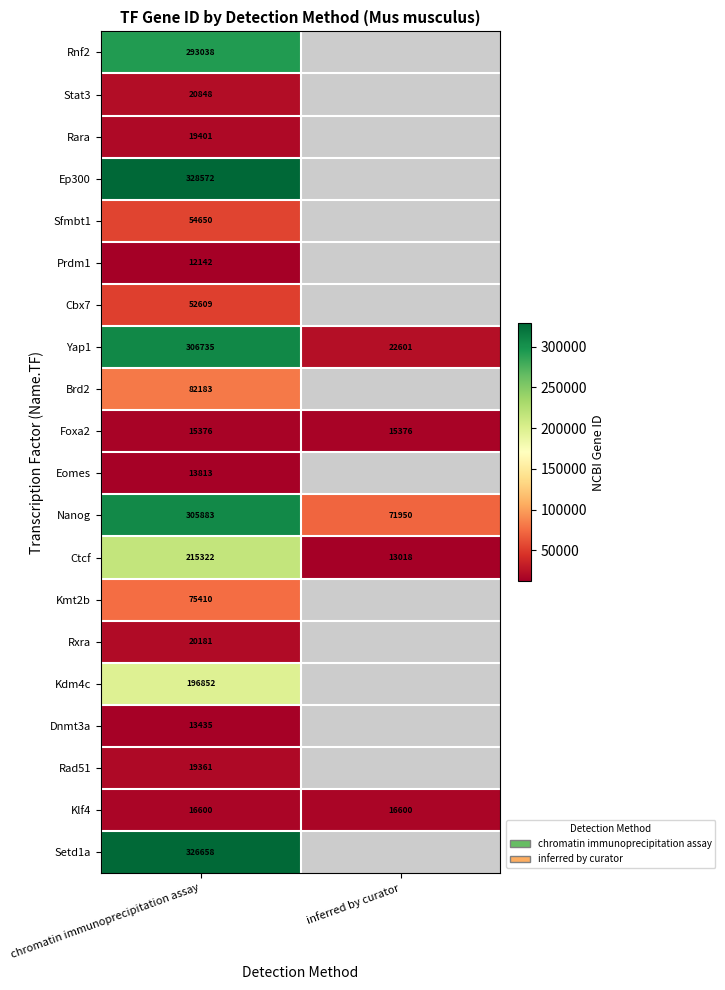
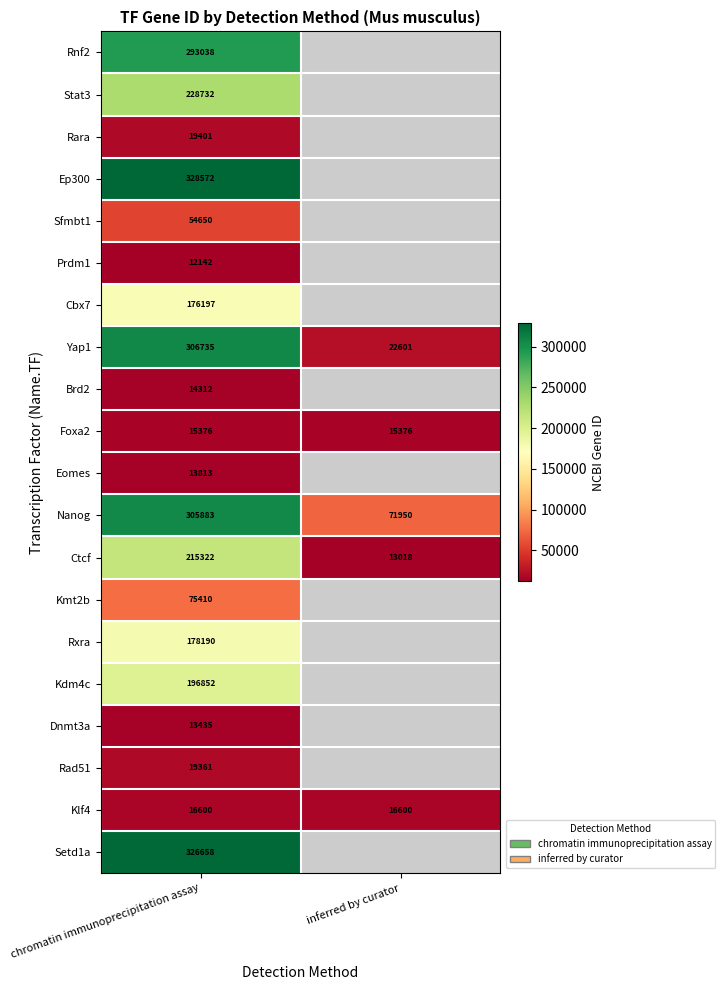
  {
    "Rnf2": {
      "chromatin immunoprecipitation assay": 293038
    },
    "Stat3": {
-     "chromatin immunoprecipitation assay": 20848
+     "chromatin immunoprecipitation assay": 228732
    },
    "Rara": {
      "chromatin immunoprecipitation assay": 19401
    },
    "Ep300": {
      "chromatin immunoprecipitation assay": 328572
    },
    "Sfmbt1": {
      "chromatin immunoprecipitation assay": 54650
    },
    "Prdm1": {
      "chromatin immunoprecipitation assay": 12142
    },
    "Cbx7": {
-     "chromatin immunoprecipitation assay": 52609
+     "chromatin immunoprecipitation assay": 176197
    },
    "Yap1": {
      "chromatin immunoprecipitation assay": 306735,
      "inferred by curator": 22601
    },
    "Brd2": {
-     "chromatin immunoprecipitation assay": 82183
+     "chromatin immunoprecipitation assay": 14312
    },
    "Foxa2": {
      "chromatin immunoprecipitation assay": 15376,
      "inferred by curator": 15376
    },
    "Eomes": {
      "chromatin immunoprecipitation assay": 13813
    },
    "Nanog": {
      "chromatin immunoprecipitation assay": 305883,
      "inferred by curator": 71950
    },
    "Ctcf": {
      "chromatin immunoprecipitation assay": 215322,
      "inferred by curator": 13018
    },
    "Kmt2b": {
      "chromatin immunoprecipitation assay": 75410
    },
    "Rxra": {
-     "chromatin immunoprecipitation assay": 20181
+     "chromatin immunoprecipitation assay": 178190
    },
    "Kdm4c": {
      "chromatin immunoprecipitation assay": 196852
    },
    "Dnmt3a": {
      "chromatin immunoprecipitation assay": 13435
    },
    "Rad51": {
      "chromatin immunoprecipitation assay": 19361
    },
    "Klf4": {
      "chromatin immunoprecipitation assay": 16600,
      "inferred by curator": 16600
    },
    "Setd1a": {
      "chromatin immunoprecipitation assay": 326658
    }
  }
